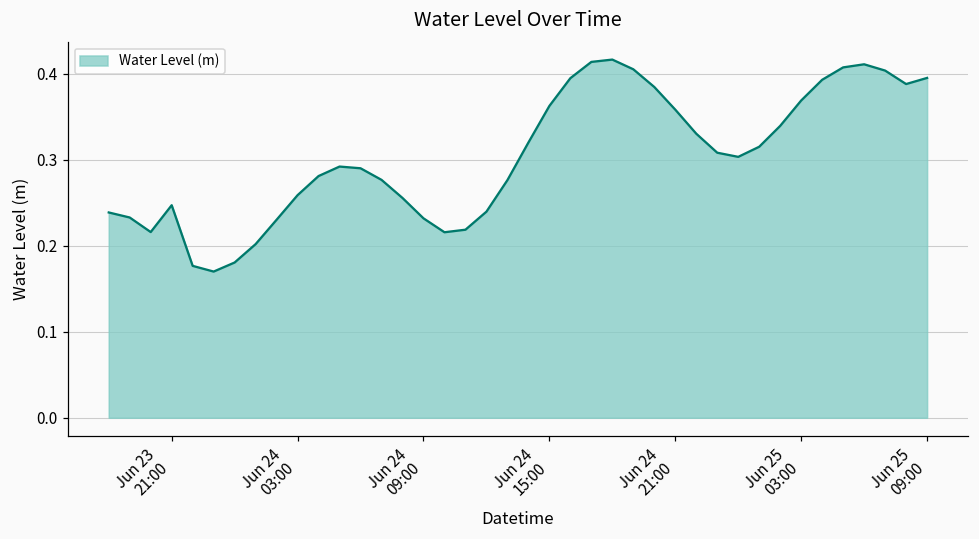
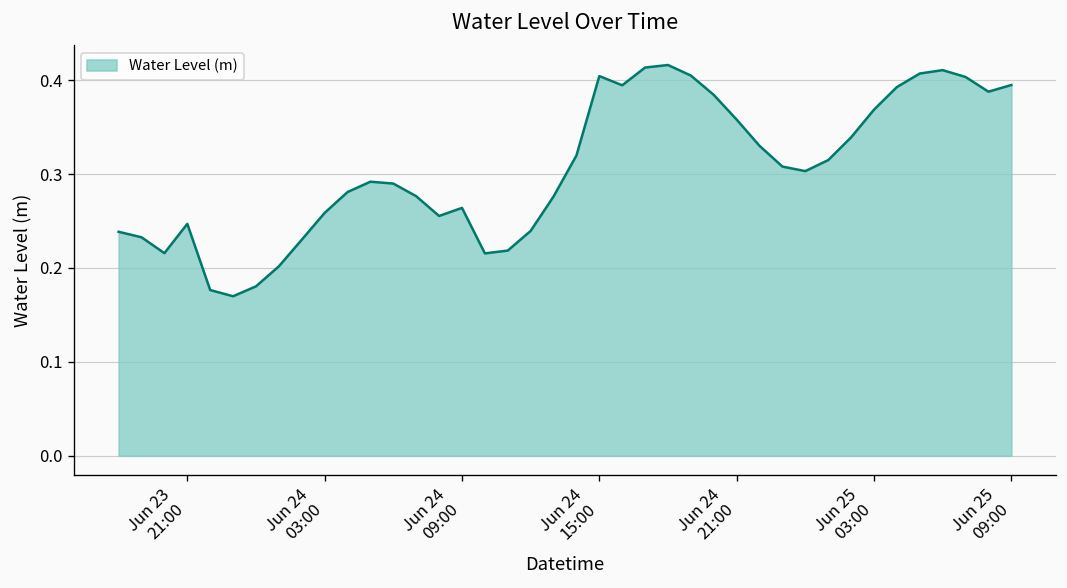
  {
    "Jun 23 21:00": 0.25,
    "Jun 24 03:00": 0.26,
-   "Jun 24 09:00": 0.23,
-   "Jun 24 15:00": 0.36,
+   "Jun 24 09:00": 0.26,
+   "Jun 24 15:00": 0.40,
    "Jun 24 21:00": 0.36,
    "Jun 25 03:00": 0.37,
    "Jun 25 09:00": 0.39
  }
